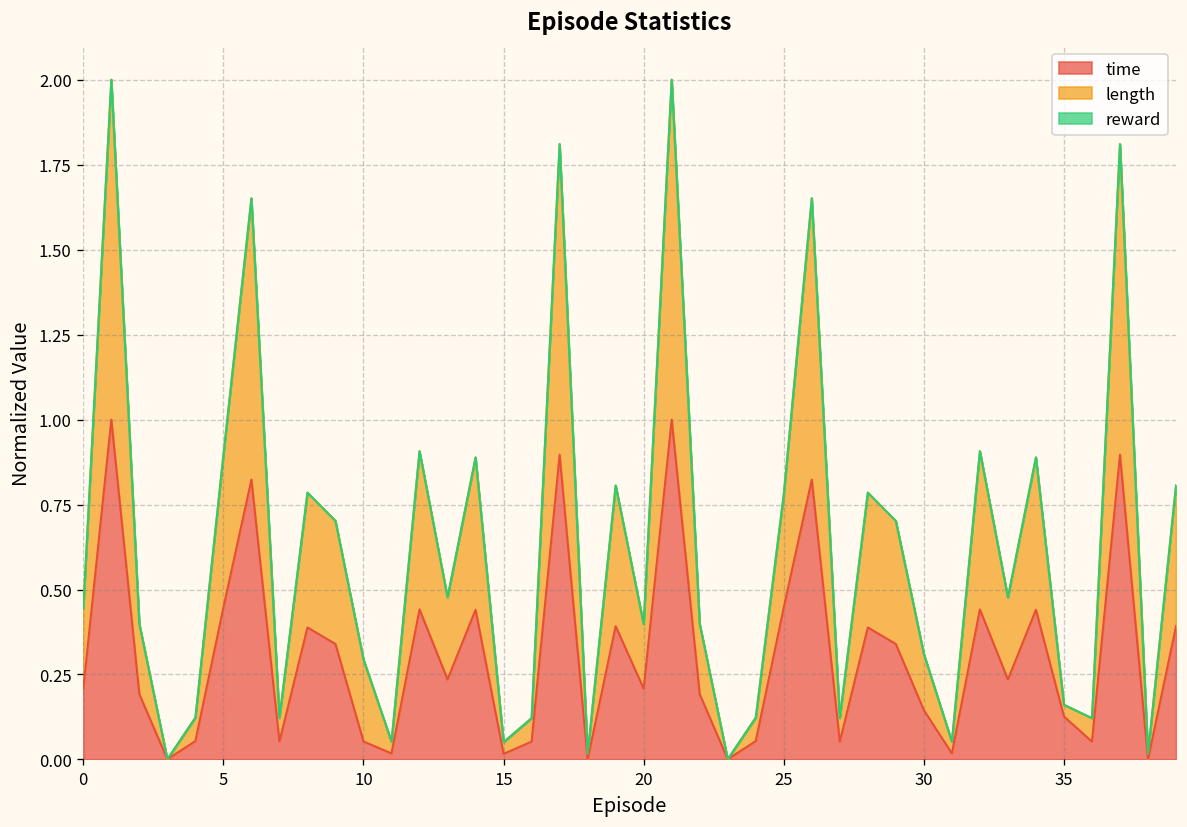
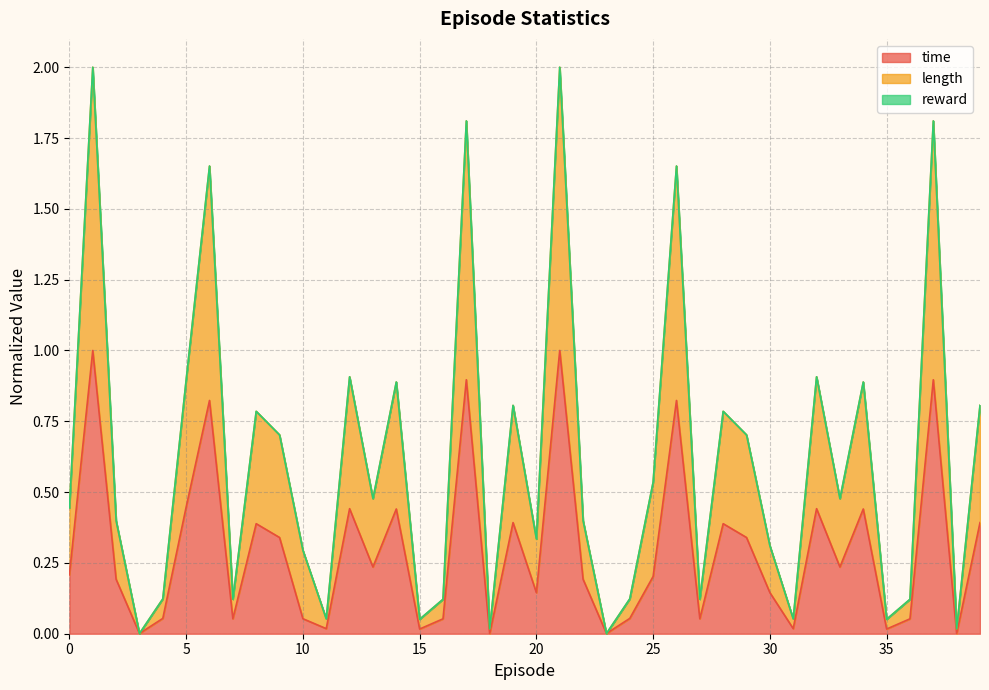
  {
    "time": {
      "0": 0.21,
      "5": 0.45,
      "10": 0.05,
      "15": 0.02,
-     "20": 0.21,
-     "25": 0.45,
+     "20": 0.14,
+     "25": 0.20,
      "30": 0.15,
-     "35": 0.13
+     "35": 0.02
    }
  }
